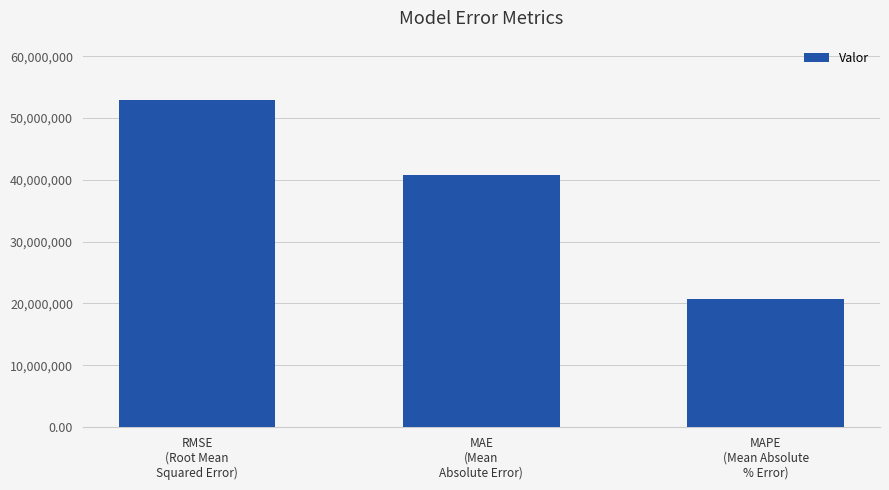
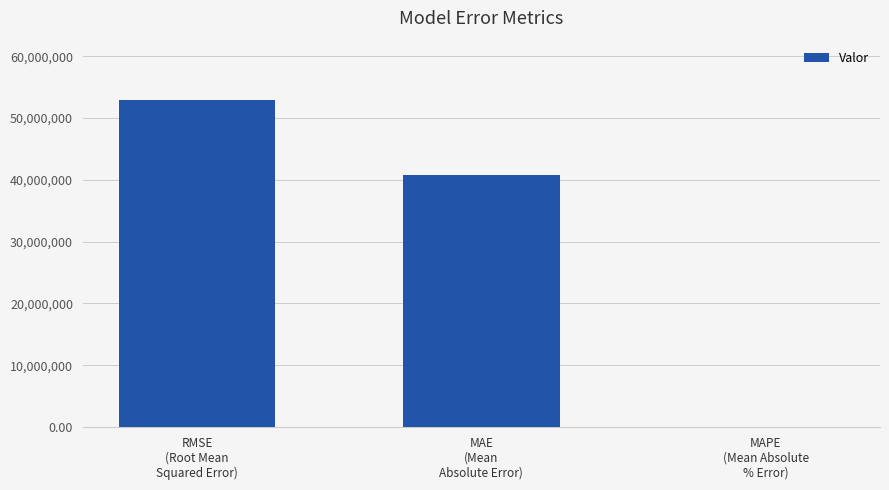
  {
    "RMSE (Root Mean Squared Error)": "53,000,000",
    "MAE (Mean Absolute Error)": "41,000,000",
-   "MAPE (Mean Absolute % Error)": "21,000,000"
+   "MAPE (Mean Absolute % Error)": "0"
  }
